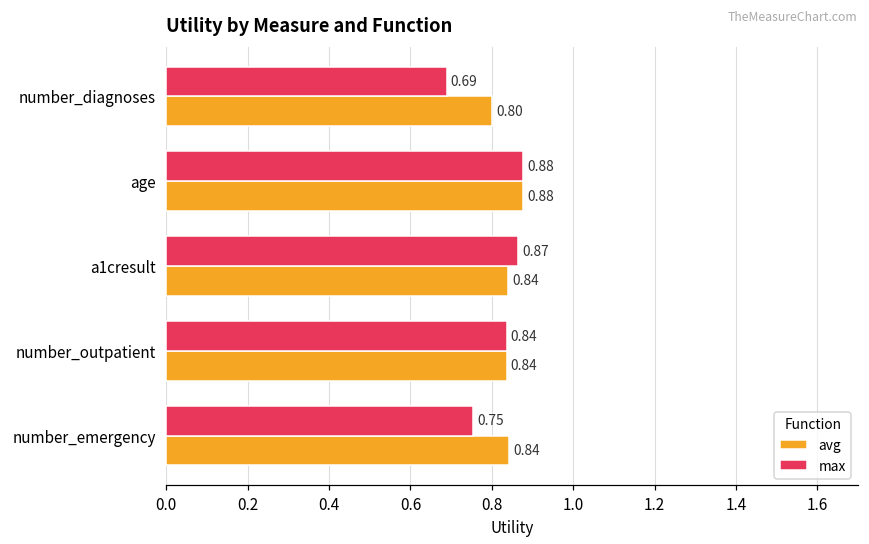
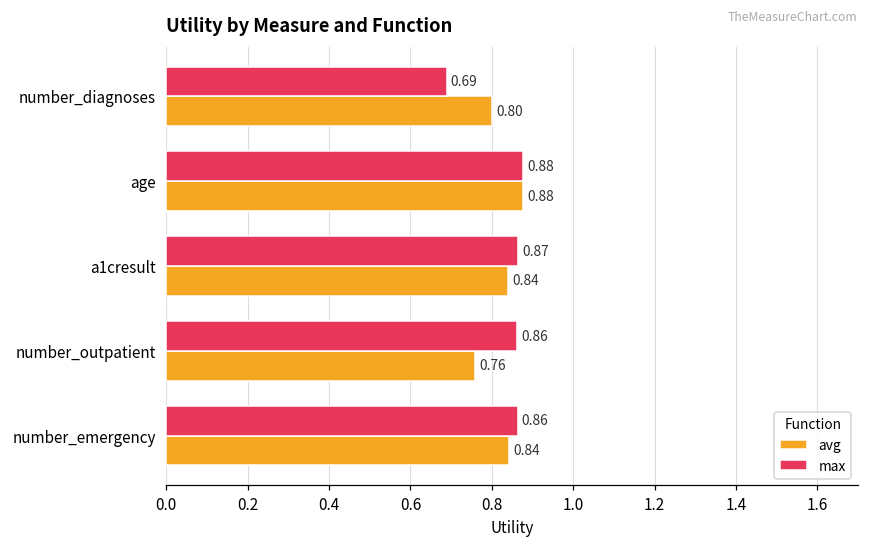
  {
    "avg": {
      "number_diagnoses": 0.80,
      "age": 0.88,
      "a1cresult": 0.84,
-     "number_outpatient": 0.84,
+     "number_outpatient": 0.76,
      "number_emergency": 0.84
    },
    "max": {
      "number_diagnoses": 0.69,
      "age": 0.88,
      "a1cresult": 0.87,
-     "number_outpatient": 0.84,
-     "number_emergency": 0.75
+     "number_outpatient": 0.86,
+     "number_emergency": 0.86
    }
  }
